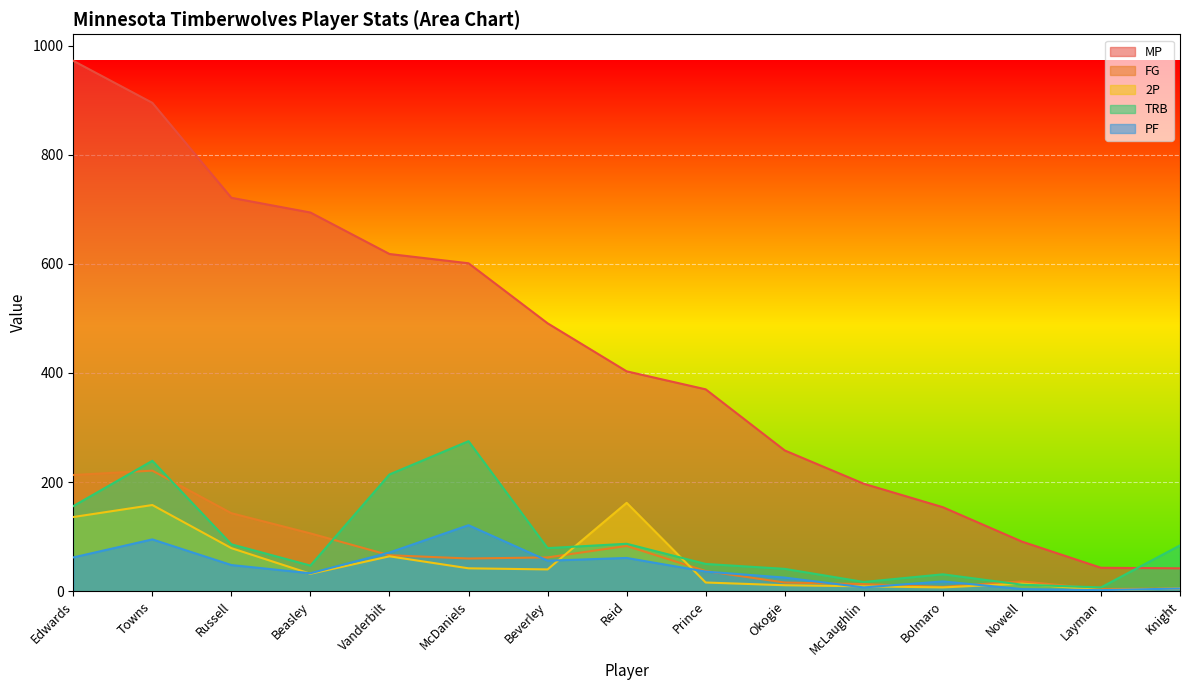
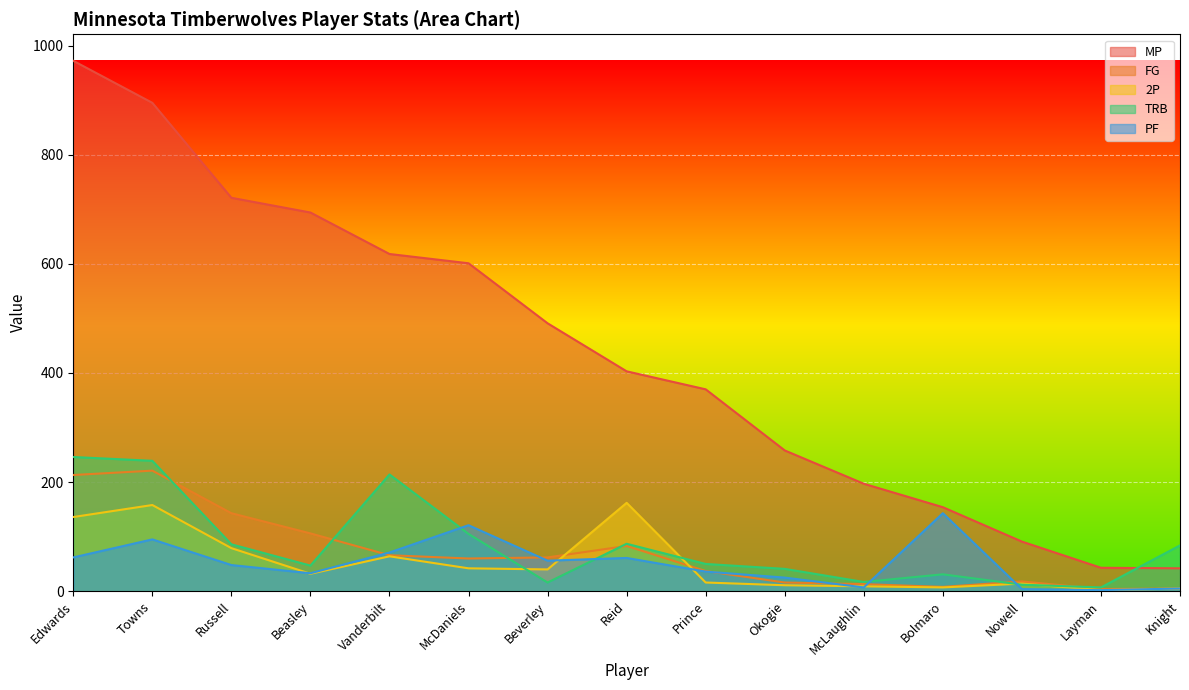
  {
    "2P": {
      "Edwards": 140,
      "Towns": 160,
      "Russell": 80,
      "McDaniels": 40,
      "Beverley": 40,
      "Reid": 160,
      "Prince": 20,
      "Okogie": 10
    },
    "TRB": {
-     "Edwards": 160,
+     "Edwards": 250,
      "Towns": 240,
      "Russell": 90,
      "Beasley": 50,
      "Vanderbilt": 210,
-     "McDaniels": 280,
-     "Beverley": 80,
+     "McDaniels": 110,
+     "Beverley": 20,
      "Prince": 50,
      "Okogie": 40,
      "Bolmaro": 30,
      "Knight": 80
    },
    "PF": {
      "Edwards": 60,
      "Towns": 100,
      "Russell": 50,
      "Vanderbilt": 70,
      "McDaniels": 120,
      "Beverley": 60,
      "Reid": 60,
      "Okogie": 30,
-     "Bolmaro": 20,
+     "Bolmaro": 140,
      "Nowell": 0
    }
  }
